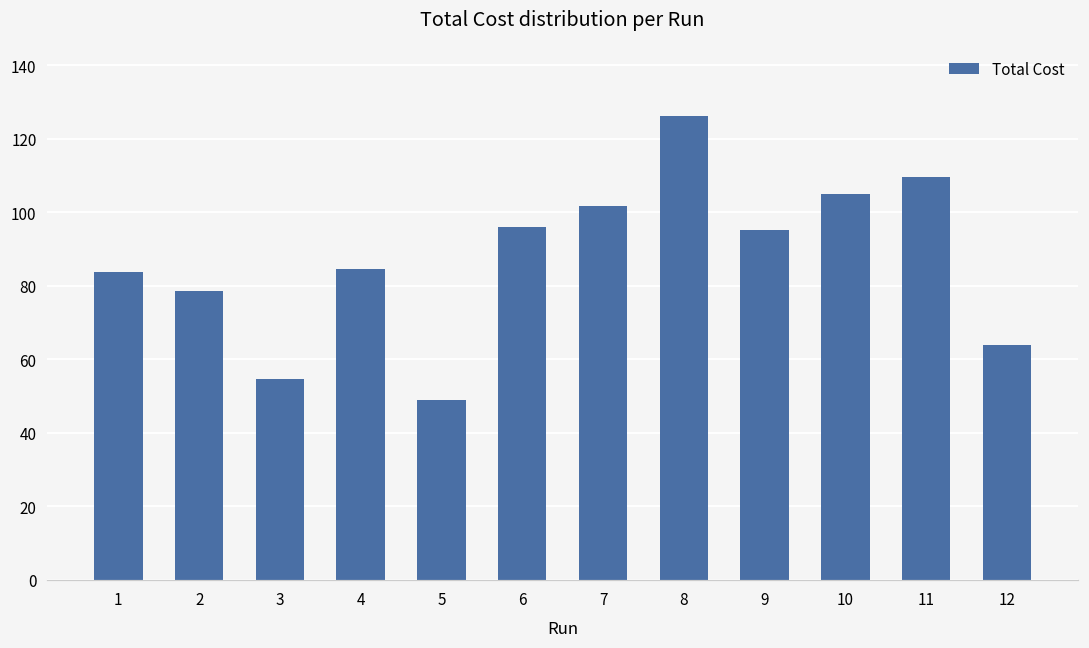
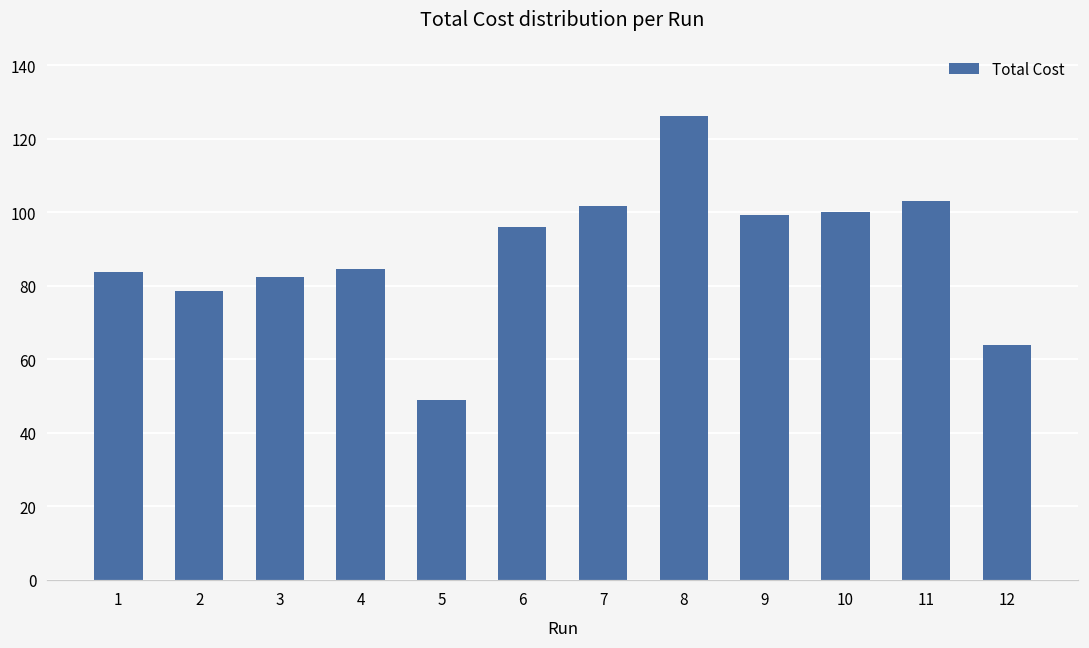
  {
    "1": 84,
    "2": 79,
-   "3": 55,
+   "3": 82,
    "4": 84,
    "5": 49,
    "6": 96,
    "7": 102,
    "8": 126,
-   "9": 95,
-   "10": 105,
-   "11": 110,
+   "9": 99,
+   "10": 100,
+   "11": 103,
    "12": 64
  }
